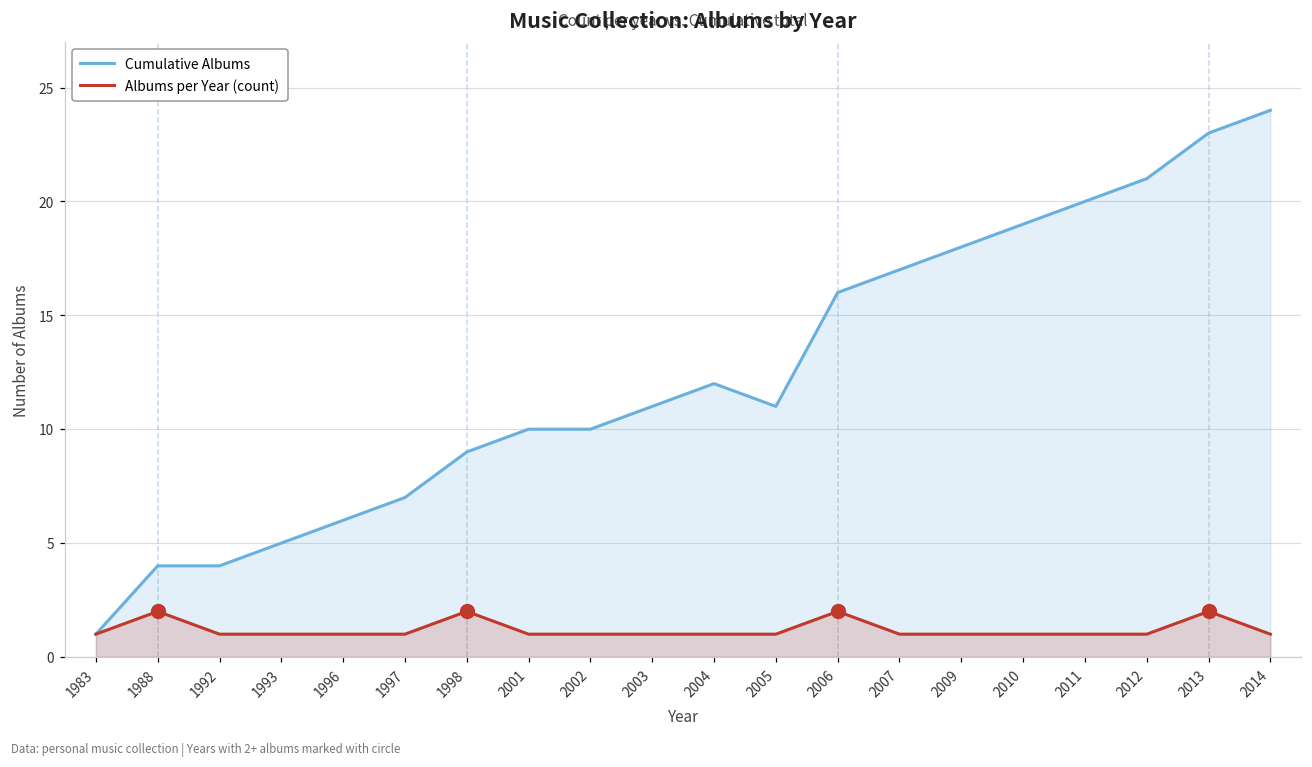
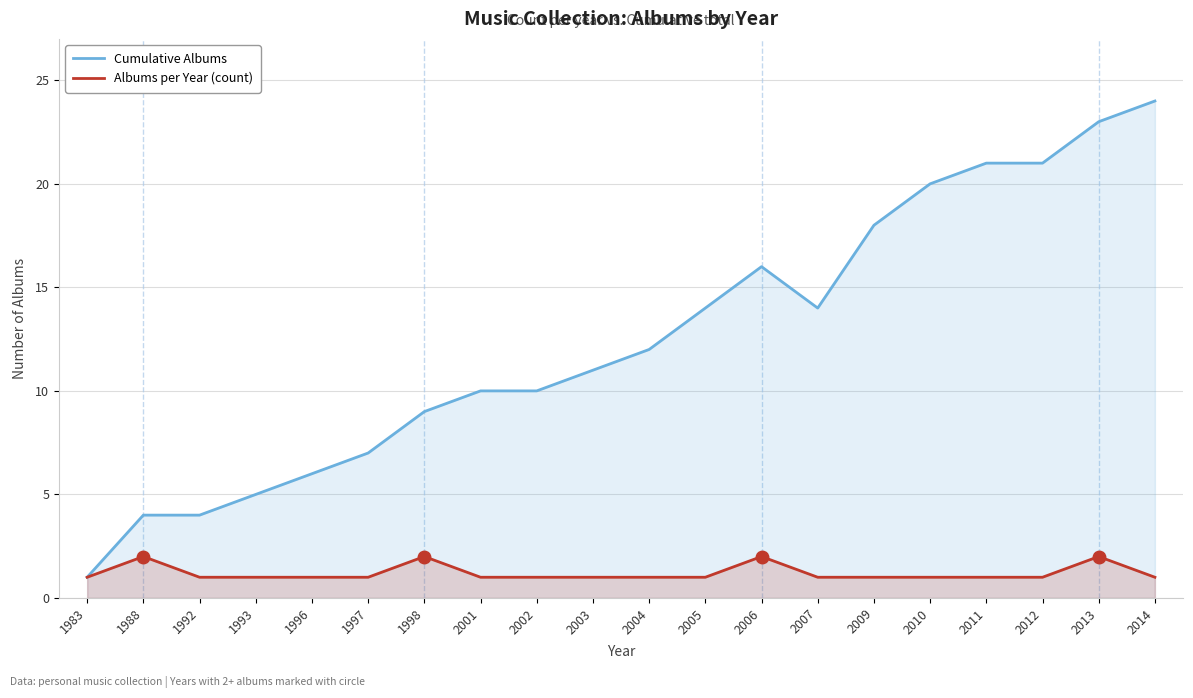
  {
    "Cumulative Albums": {
      "1988": 4,
      "1992": 4,
      "1993": 5,
      "1996": 6,
      "1997": 7,
      "1998": 9,
      "2001": 10,
      "2002": 10,
      "2003": 11,
      "2004": 12,
-     "2005": 11,
+     "2005": 14,
      "2006": 16,
-     "2007": 17,
+     "2007": 14,
      "2009": 18,
-     "2010": 19,
-     "2011": 20,
+     "2010": 20,
+     "2011": 21,
      "2012": 21,
      "2013": 23,
      "2014": 24
    }
  }
